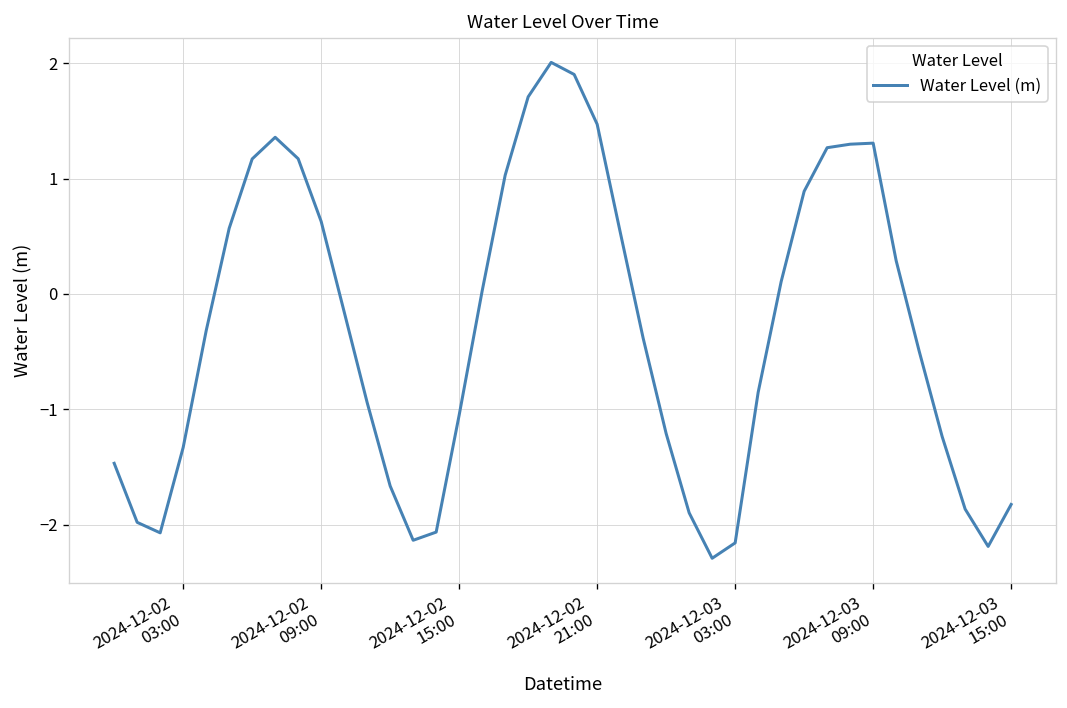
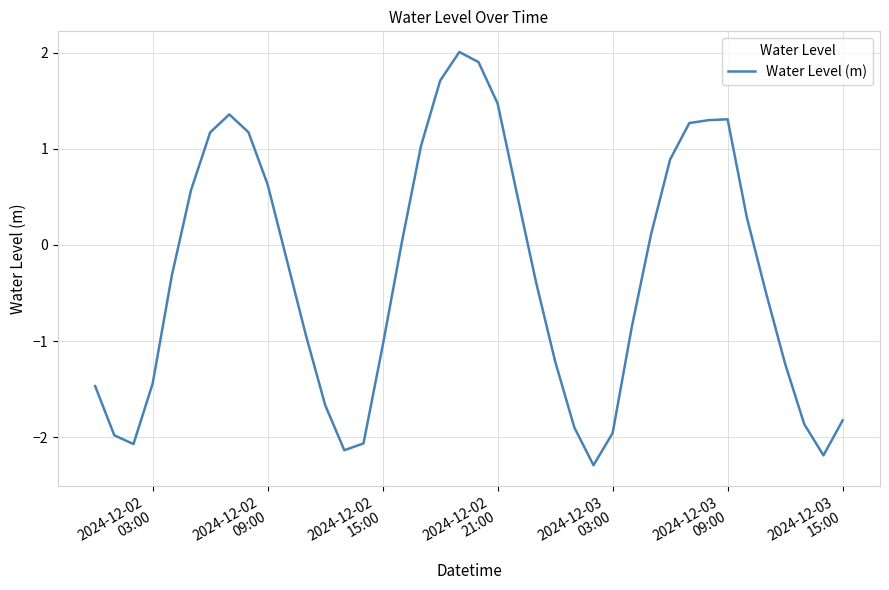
  {
-   "2024-12-02 03:00": -1.3,
+   "2024-12-02 03:00": -1.4,
    "2024-12-02 09:00": 0.6,
    "2024-12-02 15:00": -1.0,
    "2024-12-02 21:00": 1.5,
-   "2024-12-03 03:00": -2.2,
+   "2024-12-03 03:00": -2.0,
    "2024-12-03 09:00": 1.3,
    "2024-12-03 15:00": -1.8
  }
